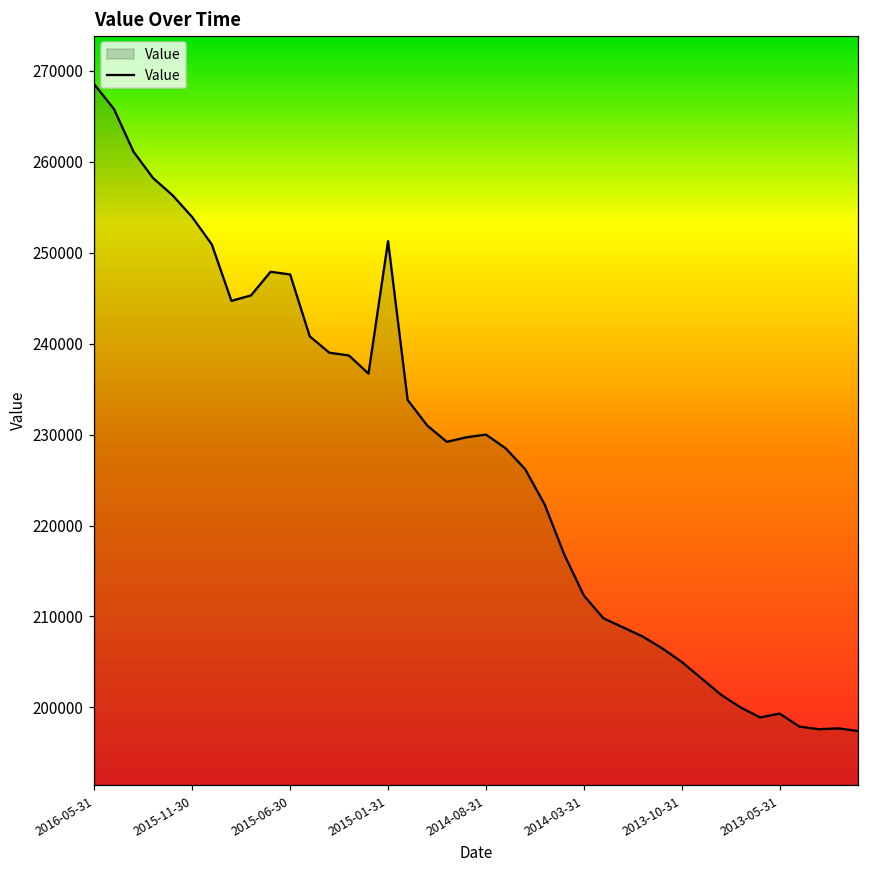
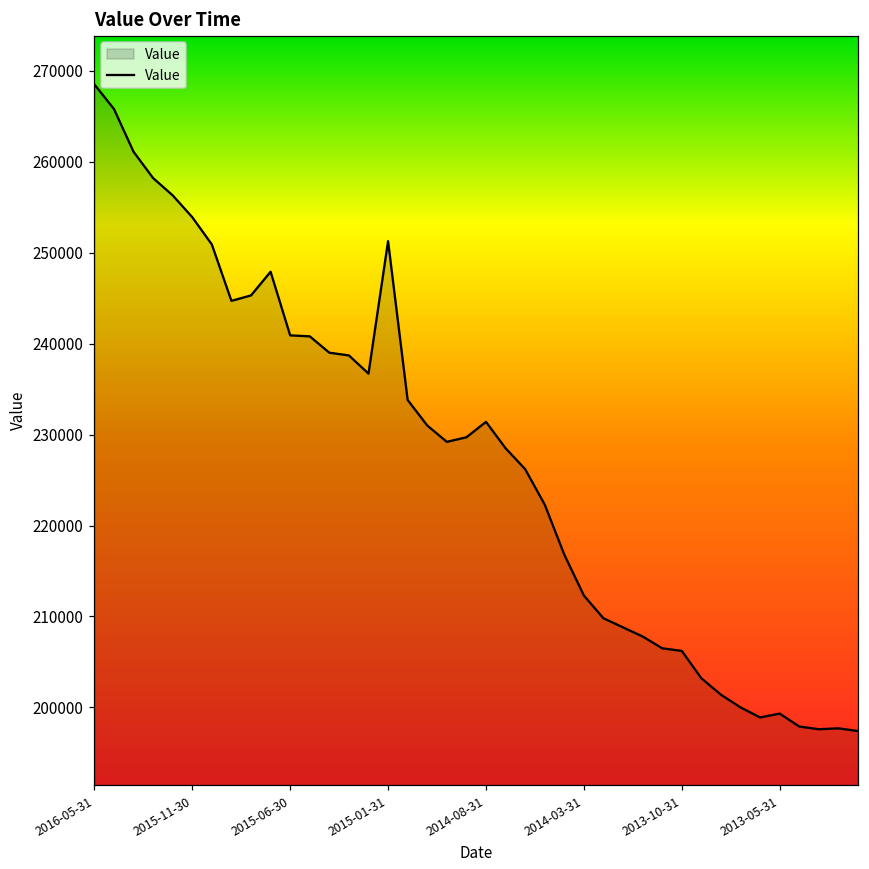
  {
    "2016-05-31": 269000,
    "2015-11-30": 254000,
-   "2015-06-30": 248000,
+   "2015-06-30": 241000,
    "2015-01-31": 251000,
-   "2014-08-31": 230000,
+   "2014-08-31": 231000,
    "2014-03-31": 212000,
-   "2013-10-31": 205000,
+   "2013-10-31": 206000,
    "2013-05-31": 199000
  }
